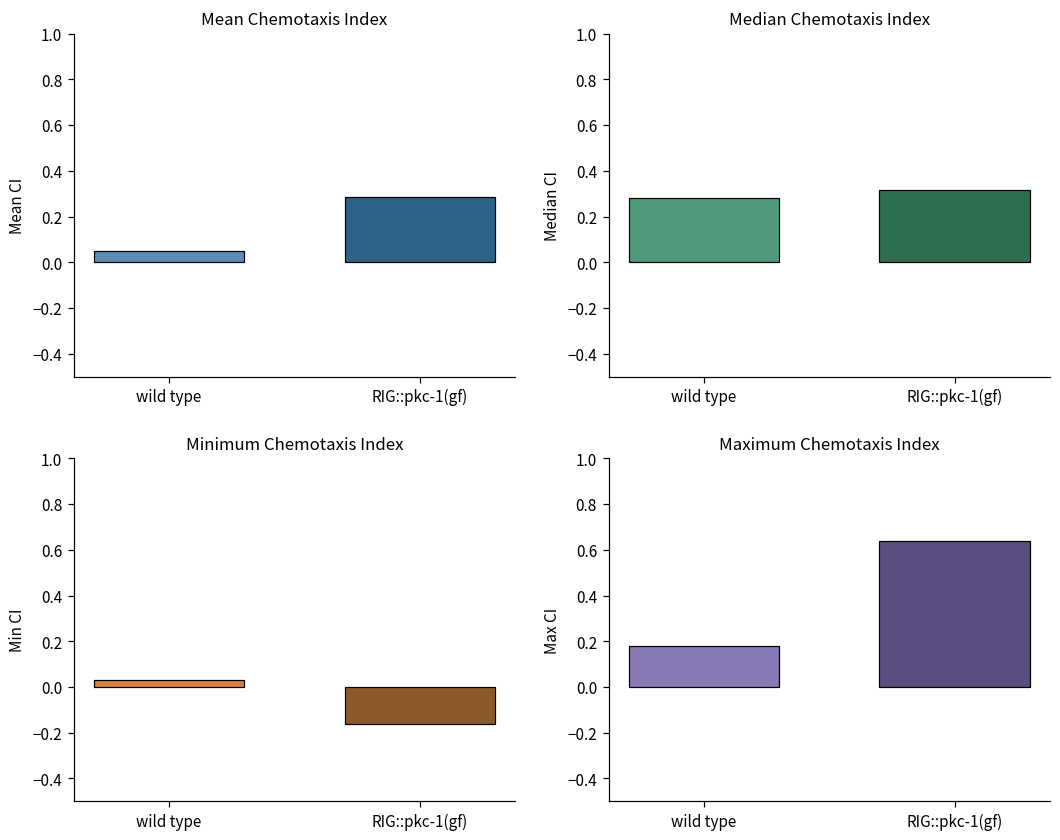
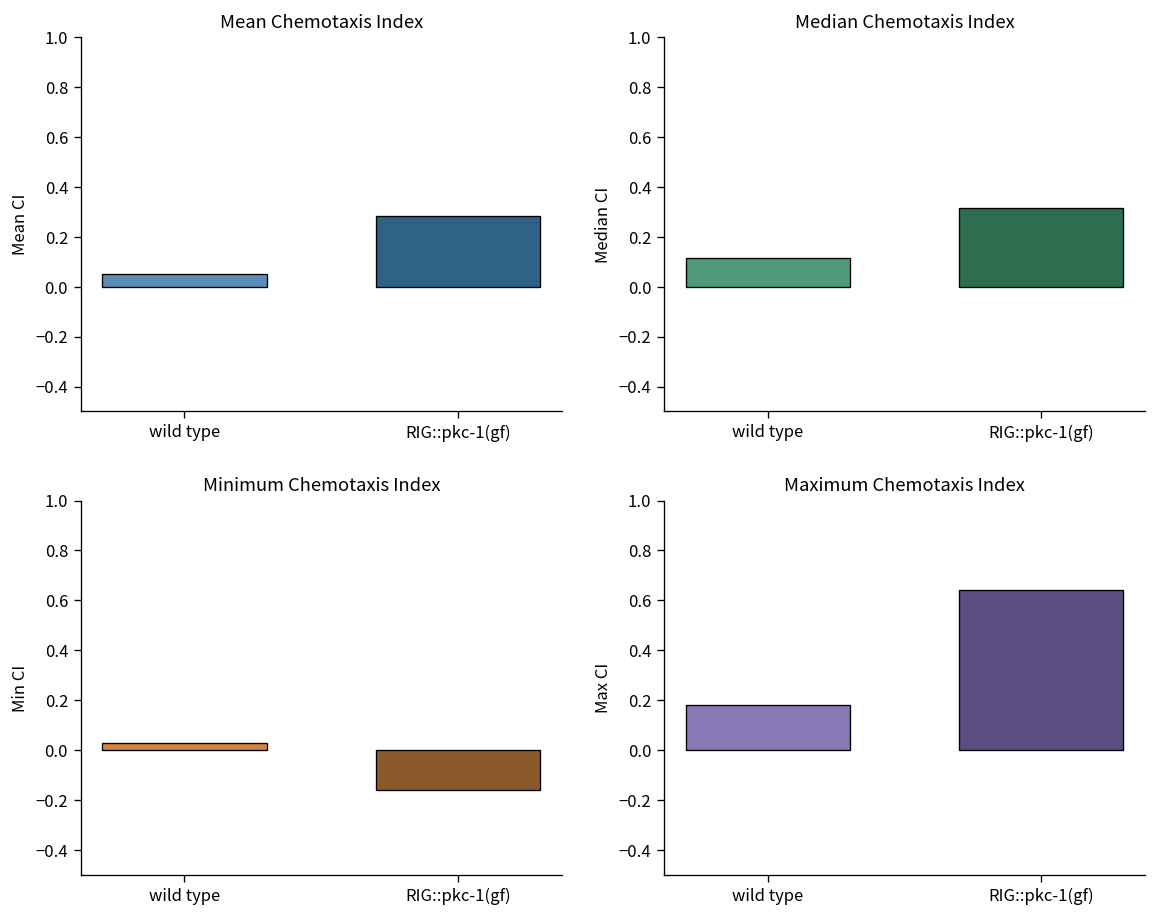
  {
    "Mean Chemotaxis Index": {
      "wild type": 0.05,
      "RIG::pkc-1(gf)": 0.28
    },
    "Median Chemotaxis Index": {
-     "wild type": 0.28,
+     "wild type": 0.12,
      "RIG::pkc-1(gf)": 0.32
    },
    "Minimum Chemotaxis Index": {
      "wild type": 0.03,
      "RIG::pkc-1(gf)": -0.16
    },
    "Maximum Chemotaxis Index": {
      "wild type": 0.18,
      "RIG::pkc-1(gf)": 0.64
    }
  }
